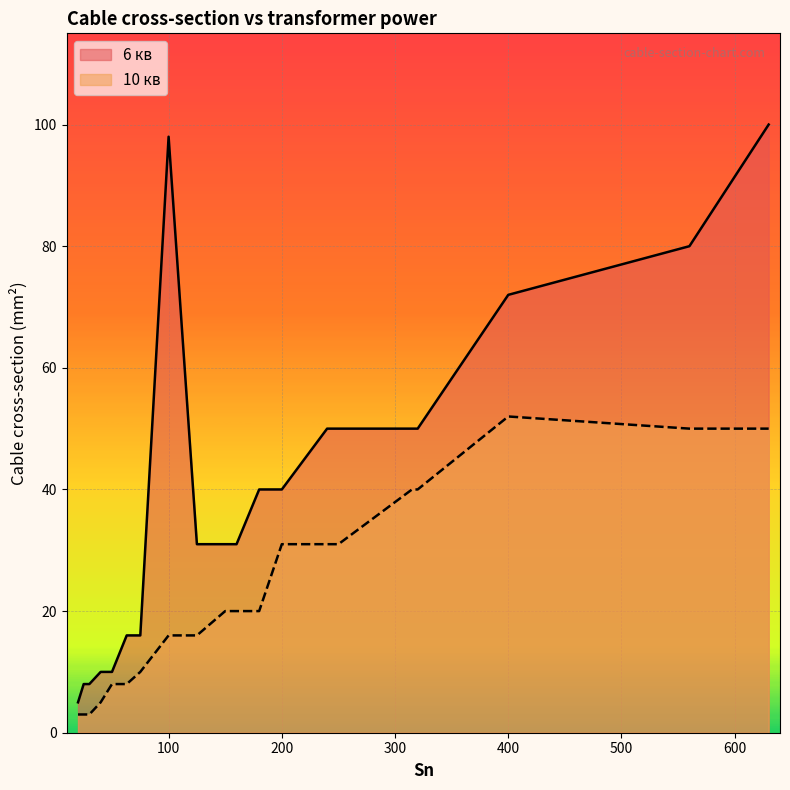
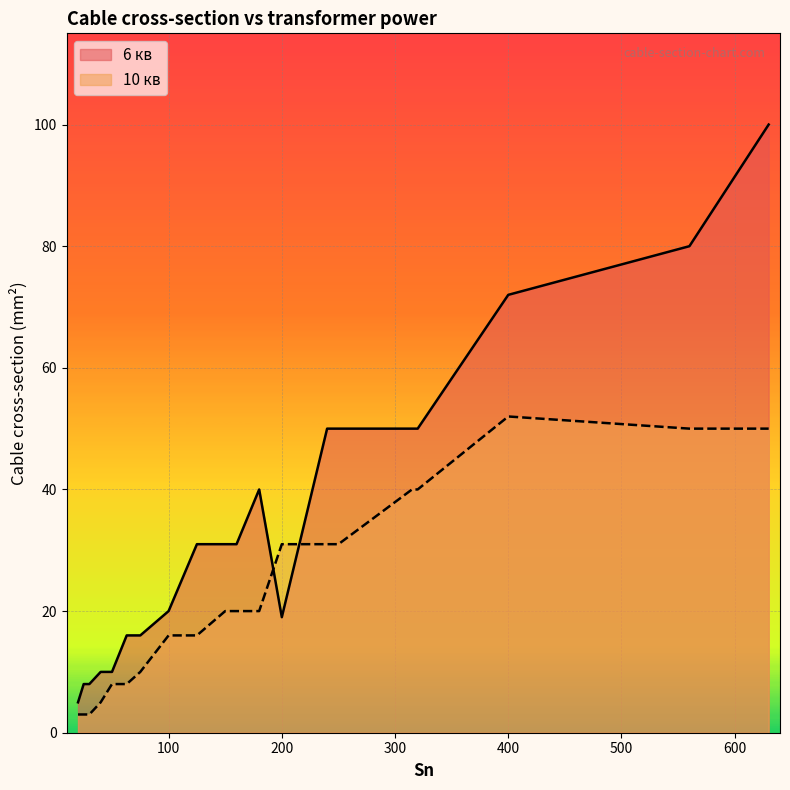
  {
    "6 кв": {
-     "100": 98,
-     "200": 40,
+     "100": 20,
+     "200": 19,
      "400": 72
    },
    "10 кв": {
      "100": 16,
      "200": 31,
      "400": 52
    }
  }
